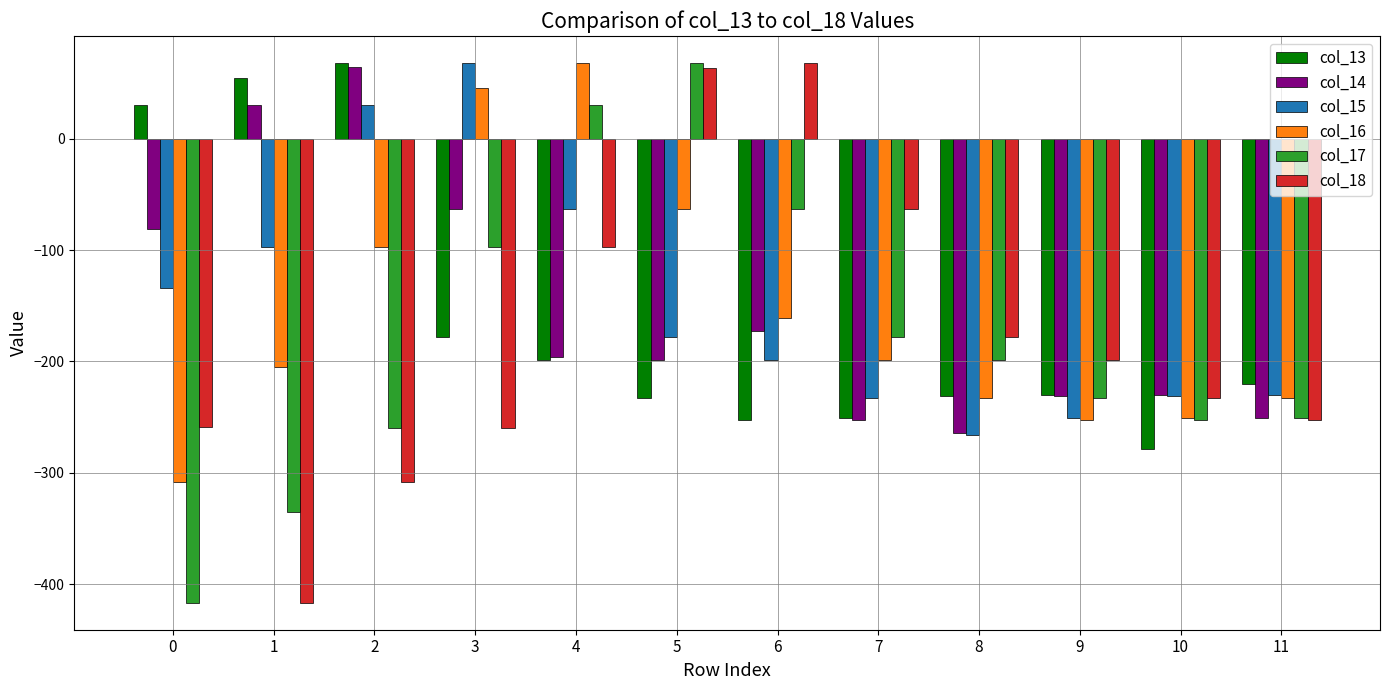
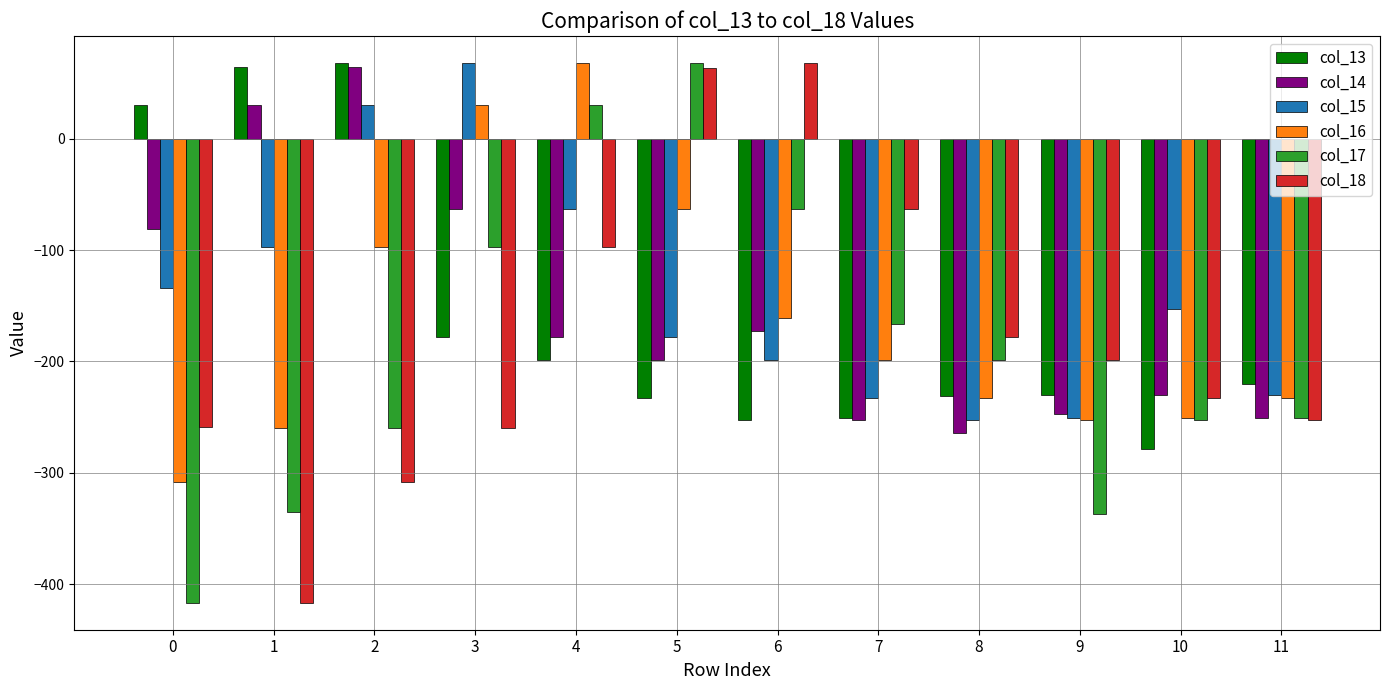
  {
    "col_13": {
      "0": 30,
-     "1": 54,
+     "1": 65,
      "2": 68,
      "3": -178,
      "4": -199,
      "5": -233,
      "6": -252,
      "7": -250,
      "8": -231,
      "9": -230,
      "10": -278,
      "11": -220
    },
    "col_14": {
      "0": -81,
      "1": 30,
      "2": 65,
      "3": -63,
-     "4": -196,
+     "4": -178,
      "5": -199,
      "6": -173,
      "7": -252,
      "8": -264,
-     "9": -231,
+     "9": -247,
      "10": -230,
      "11": -250
    },
    "col_15": {
      "0": -134,
      "1": -97,
      "2": 30,
      "3": 68,
      "4": -63,
      "5": -178,
      "6": -199,
      "7": -233,
-     "8": -266,
+     "8": -252,
      "9": -250,
-     "10": -231,
+     "10": -153,
      "11": -230
    },
    "col_16": {
      "0": -308,
-     "1": -205,
+     "1": -260,
      "2": -97,
-     "3": 46,
+     "3": 30,
      "4": 68,
      "5": -63,
      "6": -161,
      "7": -199,
      "8": -233,
      "9": -252,
      "10": -250,
      "11": -233
    },
    "col_17": {
      "0": -417,
      "1": -335,
      "2": -260,
      "3": -97,
      "4": 30,
      "5": 68,
      "6": -63,
-     "7": -178,
+     "7": -167,
      "8": -199,
-     "9": -233,
+     "9": -337,
      "10": -252,
      "11": -250
    },
    "col_18": {
      "0": -259,
      "1": -417,
      "2": -308,
      "3": -260,
      "4": -97,
      "5": 63,
      "6": 68,
      "7": -63,
      "8": -178,
      "9": -199,
      "10": -233,
      "11": -252
    }
  }
